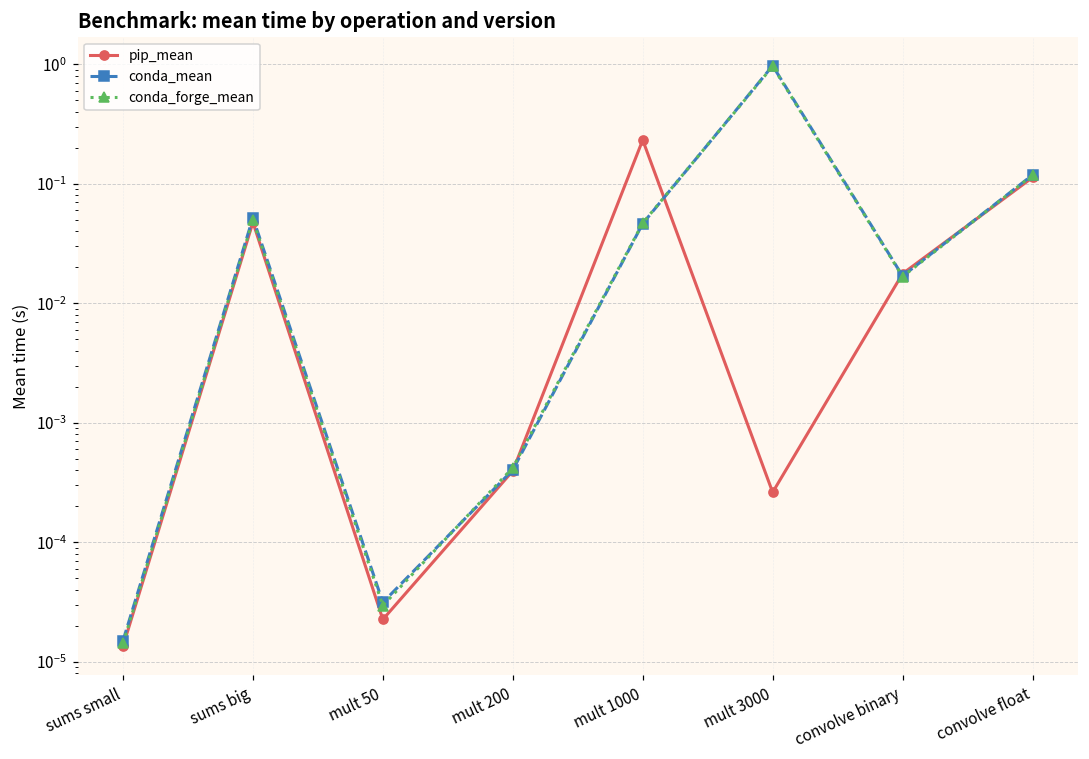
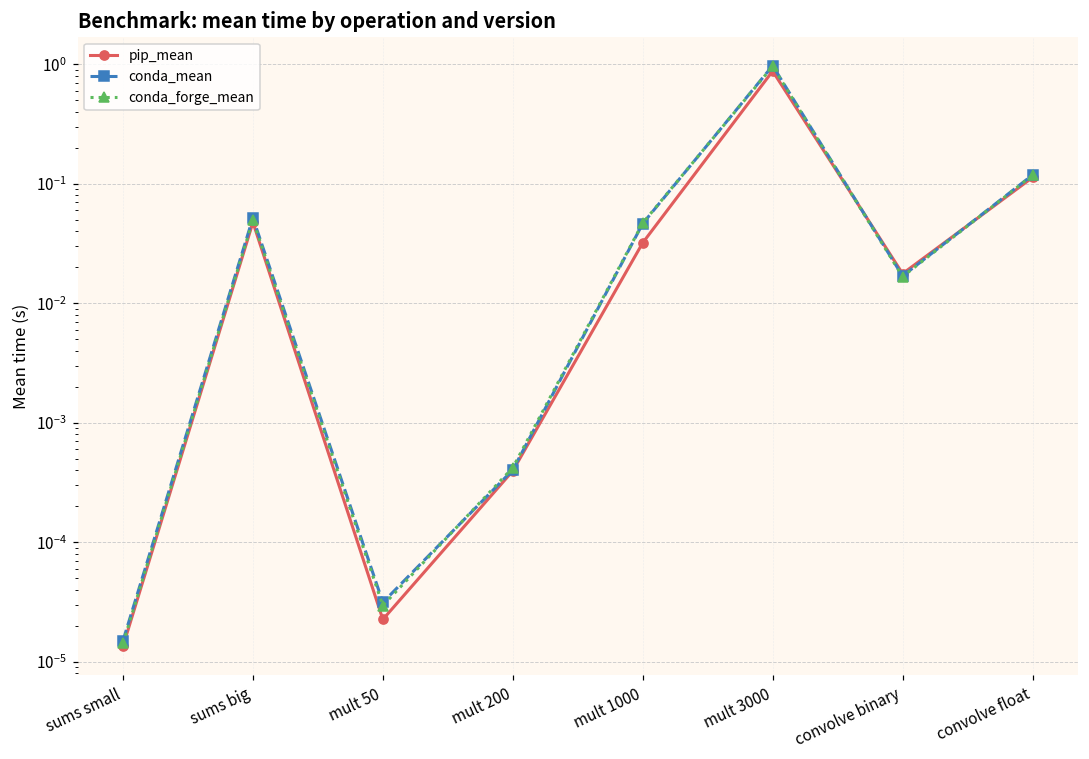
  {
    "pip_mean": {
      "sums small": 0.000013,
      "mult 50": 0.000023,
-     "mult 1000": 0.23,
-     "mult 3000": 0.00026
+     "mult 1000": 0.032,
+     "mult 3000": 0.9
    },
    "conda_mean": {
      "mult 50": 0.00003
    },
    "conda_forge_mean": {
      "mult 50": 0.00003
    }
  }
